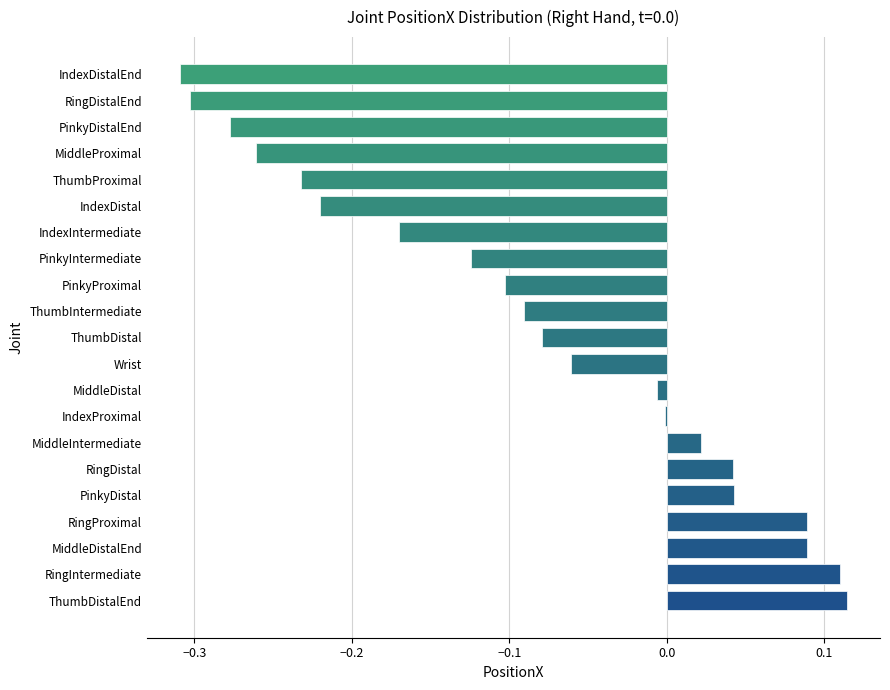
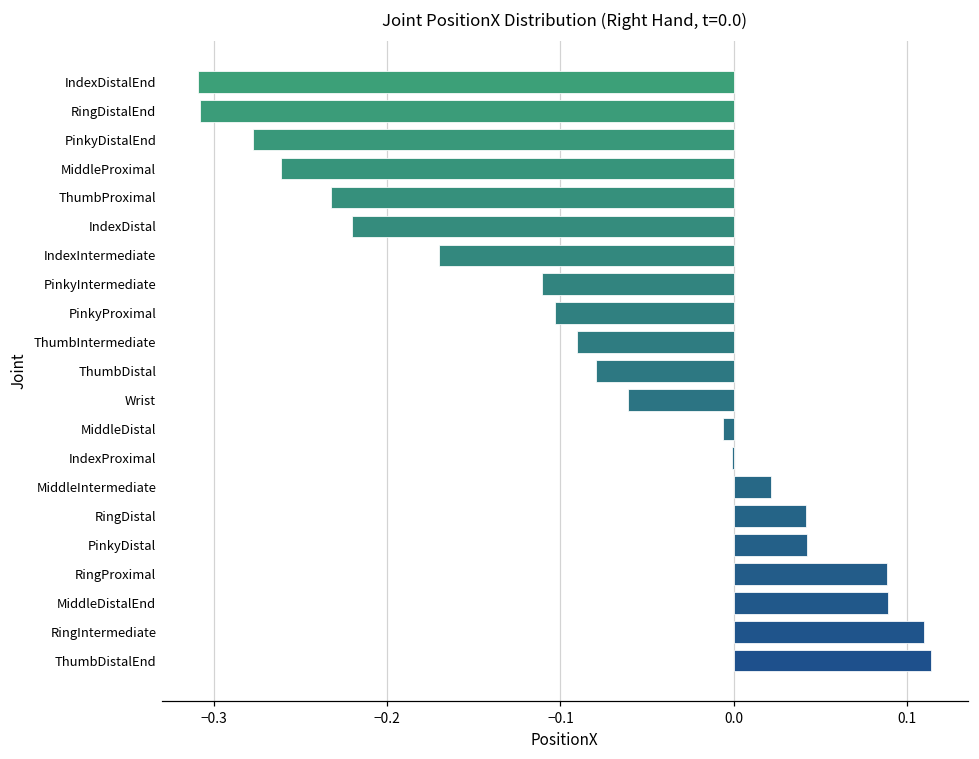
  {
    "IndexDistalEnd": -0.309,
-   "RingDistalEnd": -0.303,
+   "RingDistalEnd": -0.308,
    "PinkyDistalEnd": -0.277,
    "MiddleProximal": -0.261,
    "ThumbProximal": -0.232,
    "IndexDistal": -0.220,
    "IndexIntermediate": -0.170,
-   "PinkyIntermediate": -0.125,
+   "PinkyIntermediate": -0.111,
    "PinkyProximal": -0.103,
    "ThumbIntermediate": -0.090,
    "ThumbDistal": -0.080,
    "Wrist": -0.061,
    "MiddleDistal": -0.006,
    "MiddleIntermediate": 0.021,
    "RingDistal": 0.042,
    "PinkyDistal": 0.042,
    "RingProximal": 0.089,
    "MiddleDistalEnd": 0.089,
    "RingIntermediate": 0.110,
    "ThumbDistalEnd": 0.114
  }
